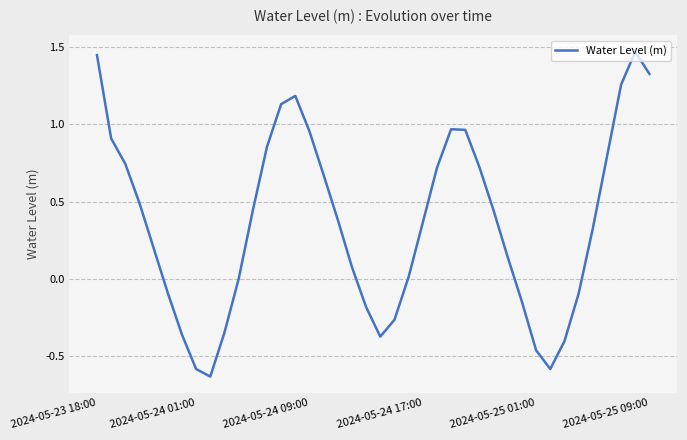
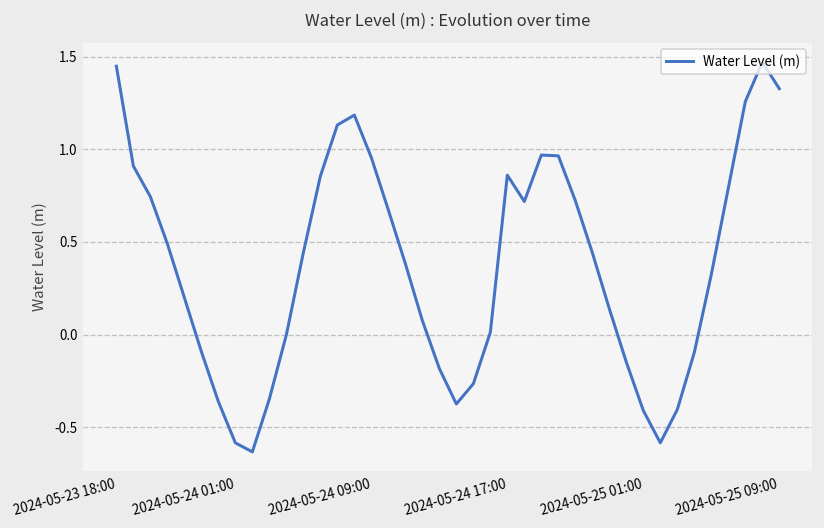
  {
    "2024-05-23 18:00": 1.45,
    "2024-05-24 01:00": -0.59,
    "2024-05-24 09:00": 0.96,
-   "2024-05-24 17:00": 0.36,
-   "2024-05-25 01:00": -0.46,
+   "2024-05-24 17:00": 0.86,
+   "2024-05-25 01:00": -0.41,
    "2024-05-25 09:00": 1.33
  }
